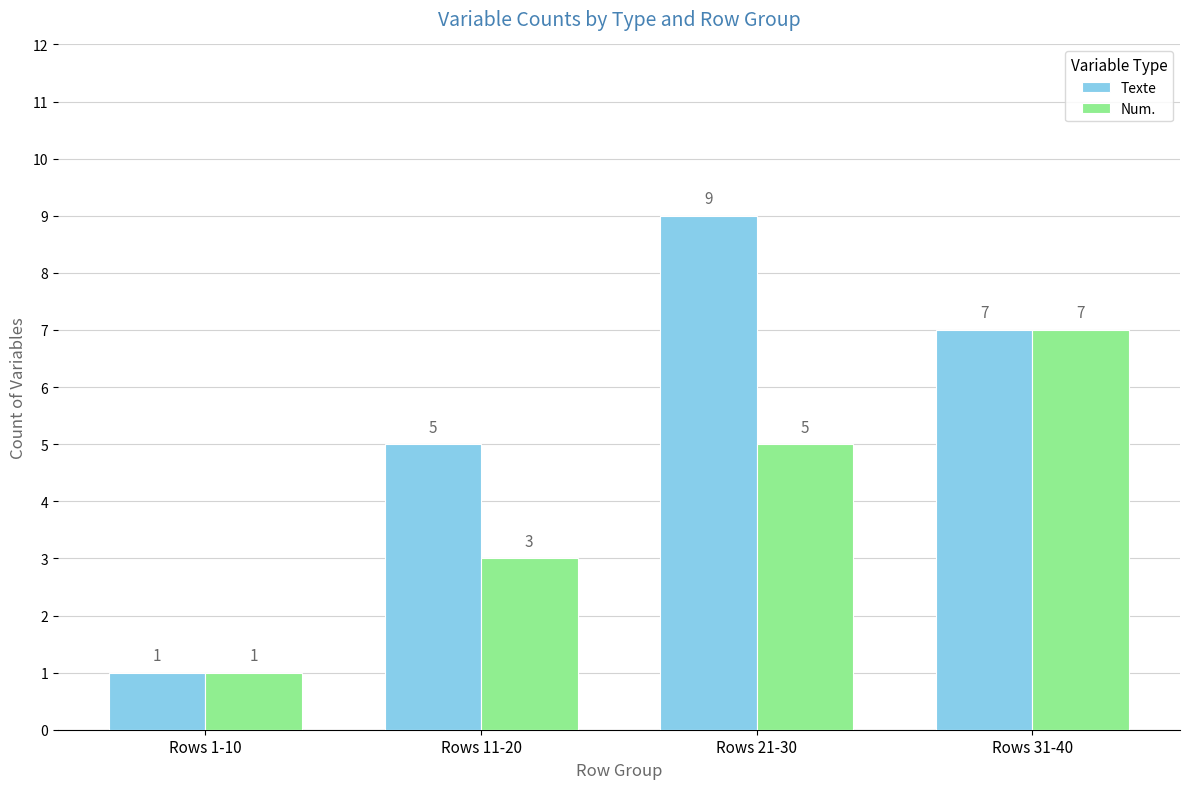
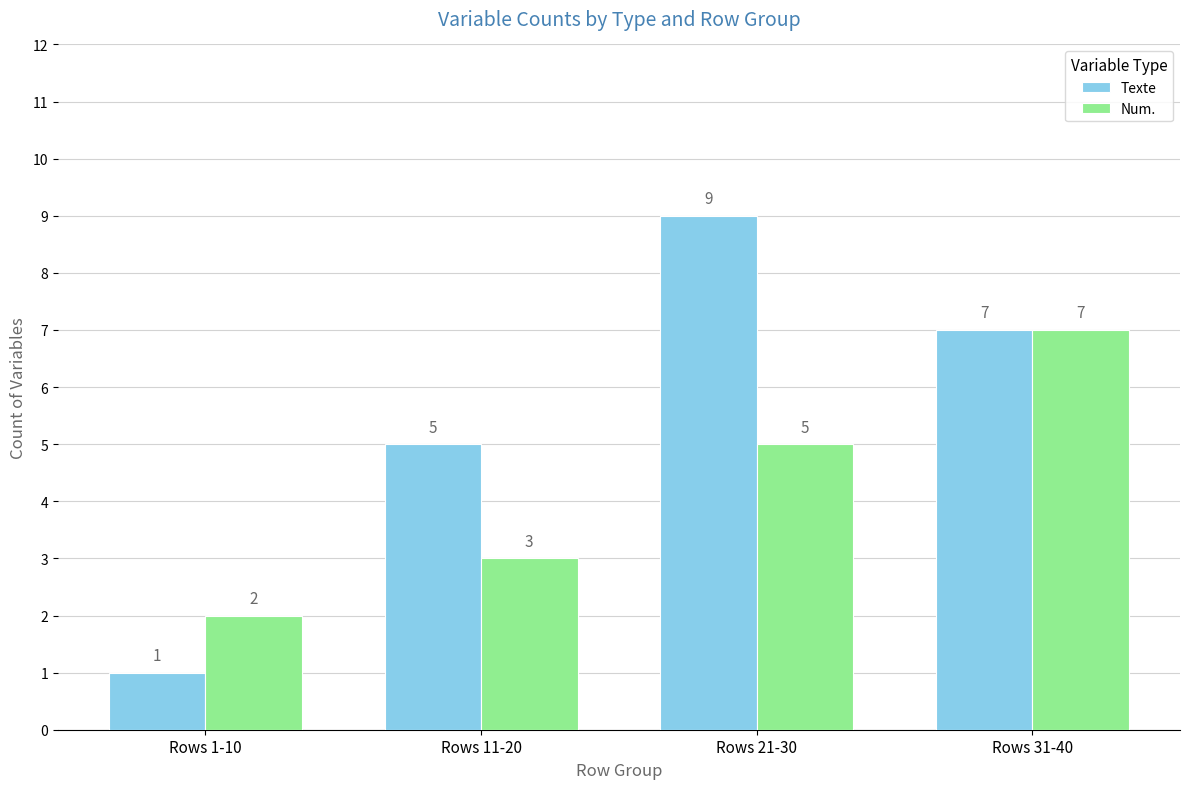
  {
    "Texte": {
      "Rows 1-10": 1,
      "Rows 11-20": 5,
      "Rows 21-30": 9,
      "Rows 31-40": 7
    },
    "Num.": {
-     "Rows 1-10": 1,
+     "Rows 1-10": 2,
      "Rows 11-20": 3,
      "Rows 21-30": 5,
      "Rows 31-40": 7
    }
  }
